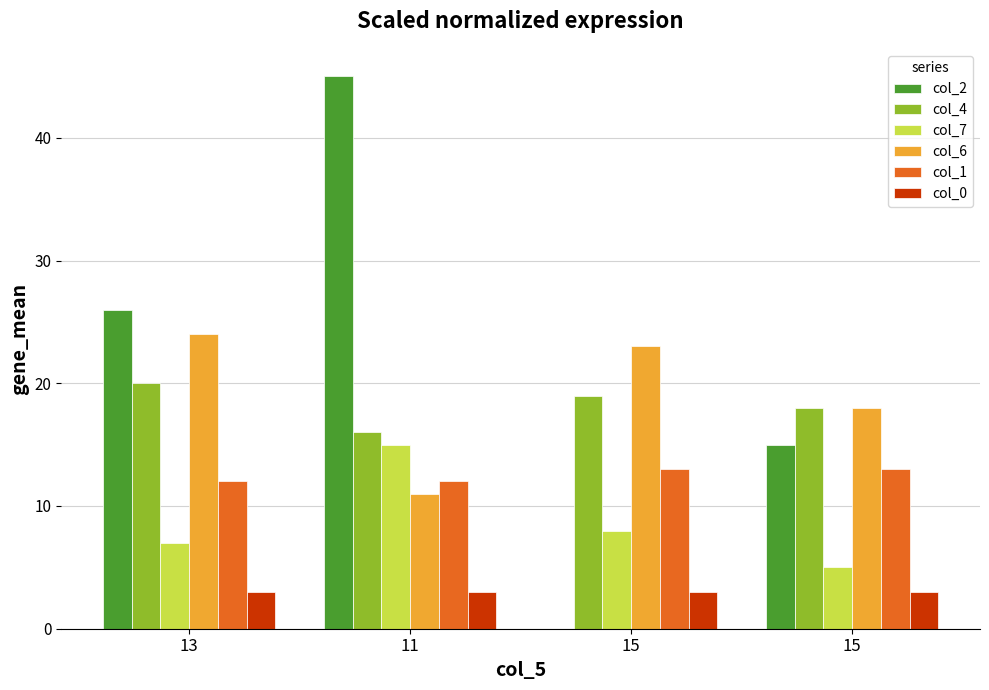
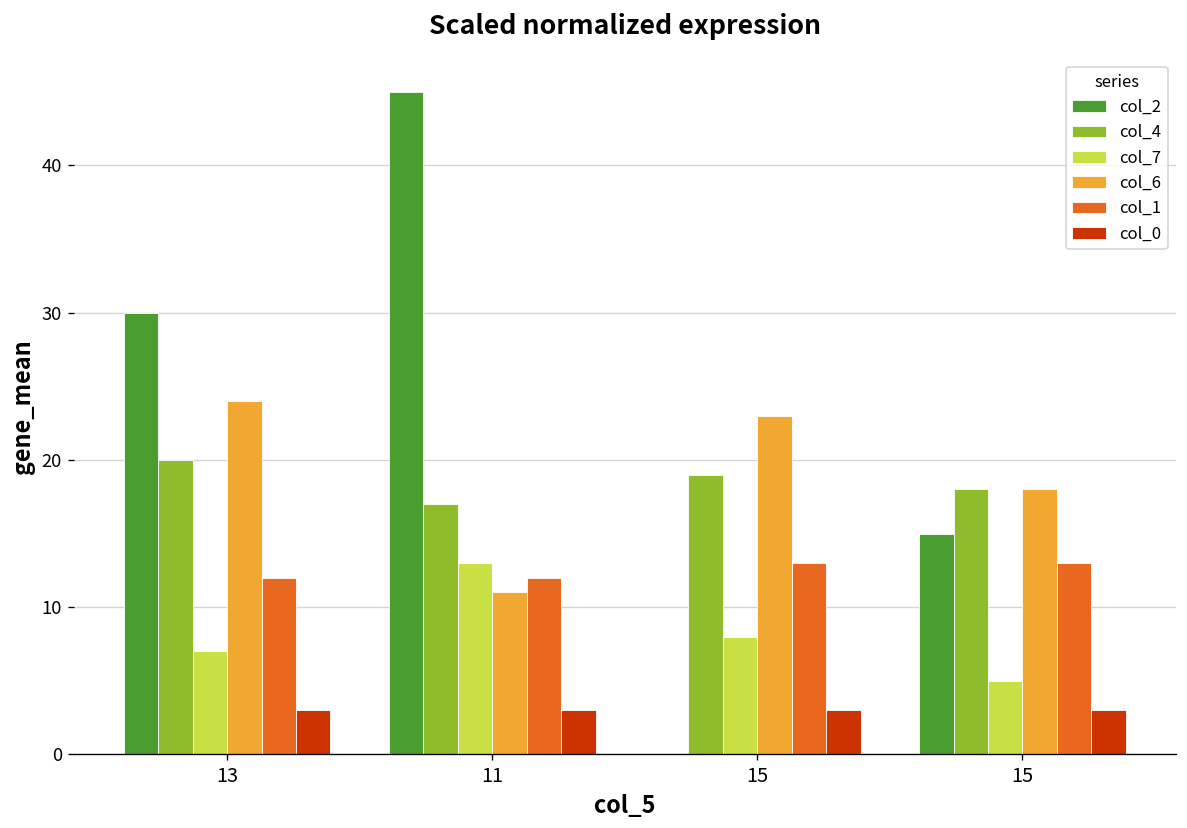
  {
    "col_2": {
-     "13": 26,
+     "13": 30,
      "11": 45
    },
    "col_4": {
      "13": 20,
-     "11": 16
+     "11": 17
    },
    "col_7": {
      "13": 7,
-     "11": 15
+     "11": 13
    },
    "col_6": {
      "13": 24,
      "11": 11
    },
    "col_1": {
      "13": 12,
      "11": 12
    },
    "col_0": {
      "13": 3,
      "11": 3
    }
  }
